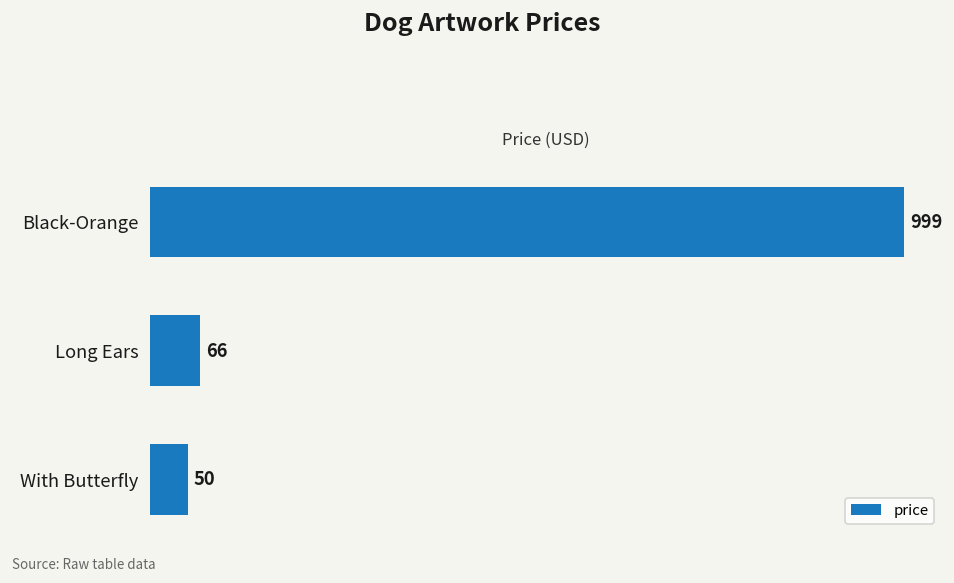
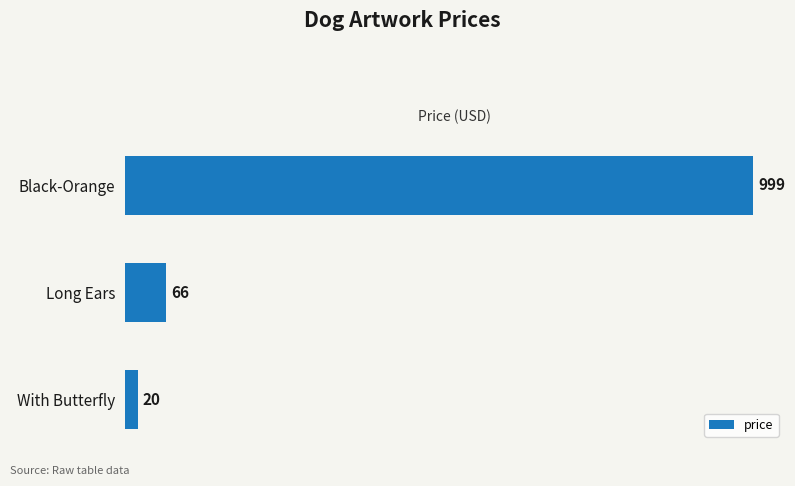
  {
    "Black-Orange": 999,
    "Long Ears": 66,
-   "With Butterfly": 50
+   "With Butterfly": 20
  }
